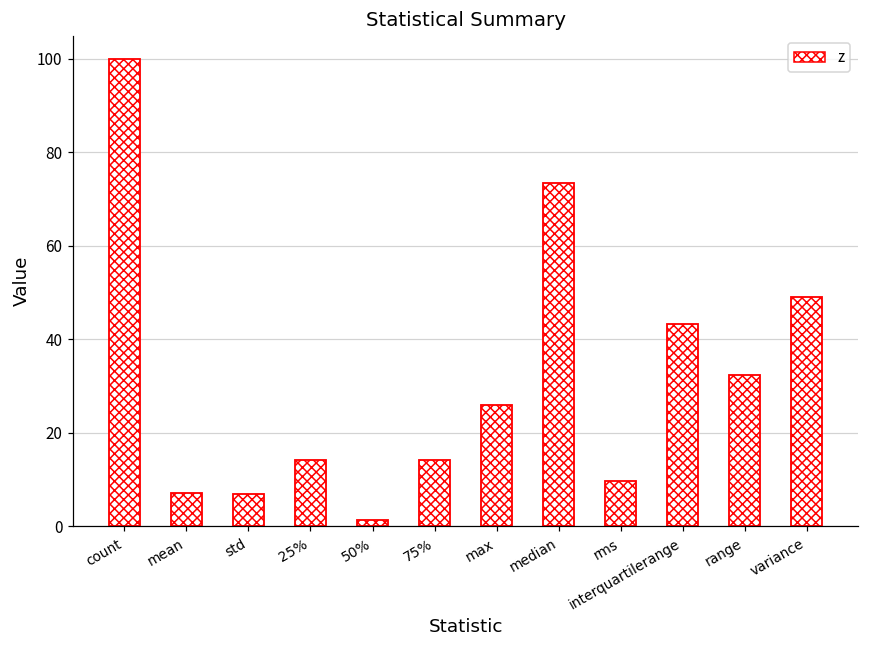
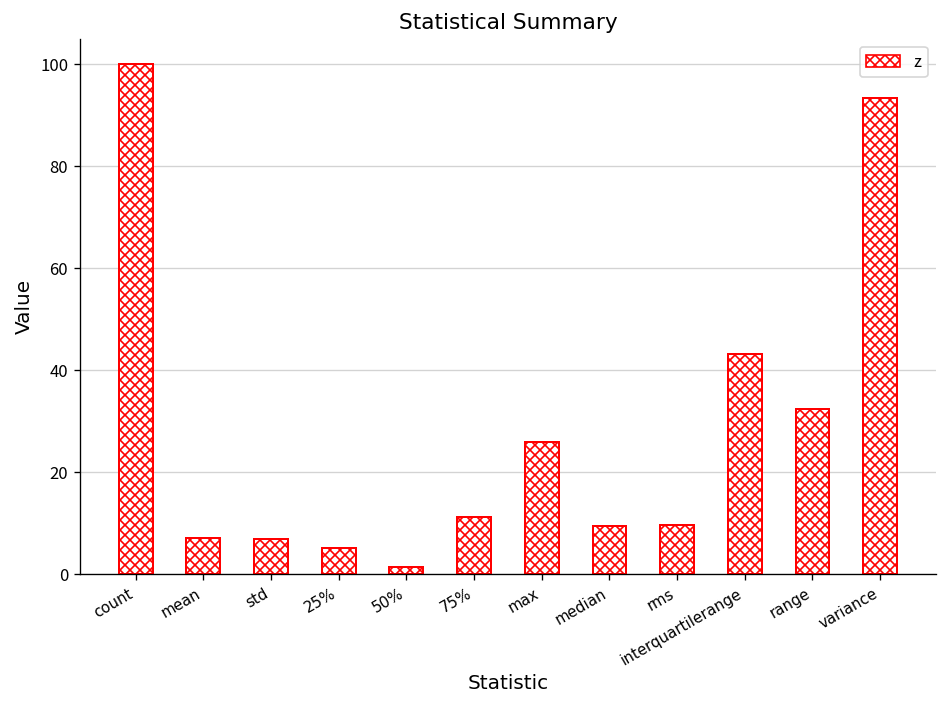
  {
    "count": 100,
    "mean": 7,
    "std": 7,
-   "25%": 14,
+   "25%": 5,
    "50%": 1,
-   "75%": 14,
+   "75%": 11,
    "max": 26,
-   "median": 74,
+   "median": 10,
    "rms": 10,
    "interquartilerange": 43,
    "range": 32,
-   "variance": 49
+   "variance": 93
  }
